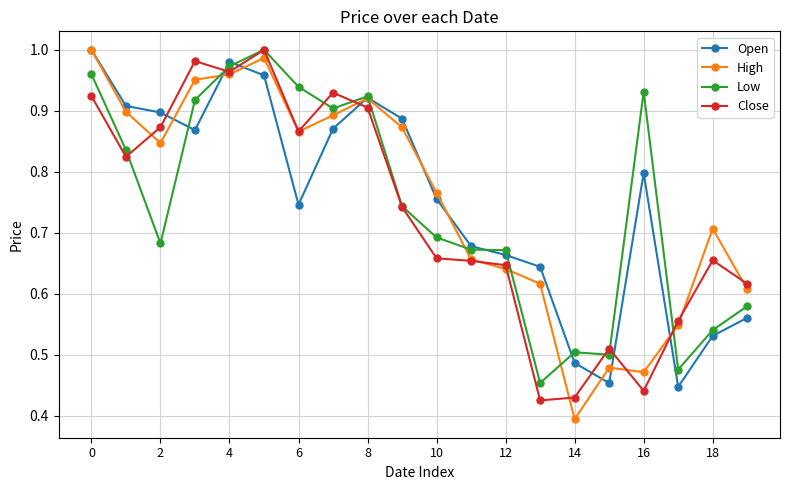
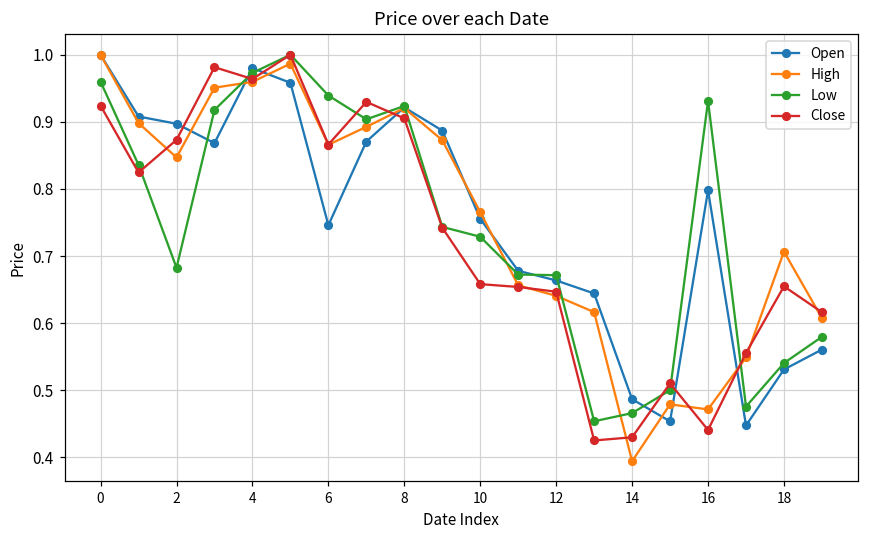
  {
    "Open": {
      "2": 0.90,
      "4": 0.98,
      "6": 0.75,
      "10": 0.76,
      "12": 0.66,
      "14": 0.49,
      "16": 0.80,
      "18": 0.53
    },
    "High": {
      "2": 0.85,
      "4": 0.96,
      "10": 0.77,
      "12": 0.64,
      "14": 0.39,
      "16": 0.47,
      "18": 0.71
    },
    "Low": {
      "0": 0.96,
      "2": 0.68,
      "4": 0.97,
      "6": 0.94,
-     "10": 0.69,
+     "10": 0.73,
      "12": 0.67,
-     "14": 0.50,
+     "14": 0.47,
      "16": 0.93,
      "18": 0.54
    },
    "Close": {
      "0": 0.92,
      "2": 0.87,
      "4": 0.96,
      "8": 0.91,
      "10": 0.66,
      "12": 0.65,
      "14": 0.43,
      "16": 0.44,
      "18": 0.65
    }
  }
